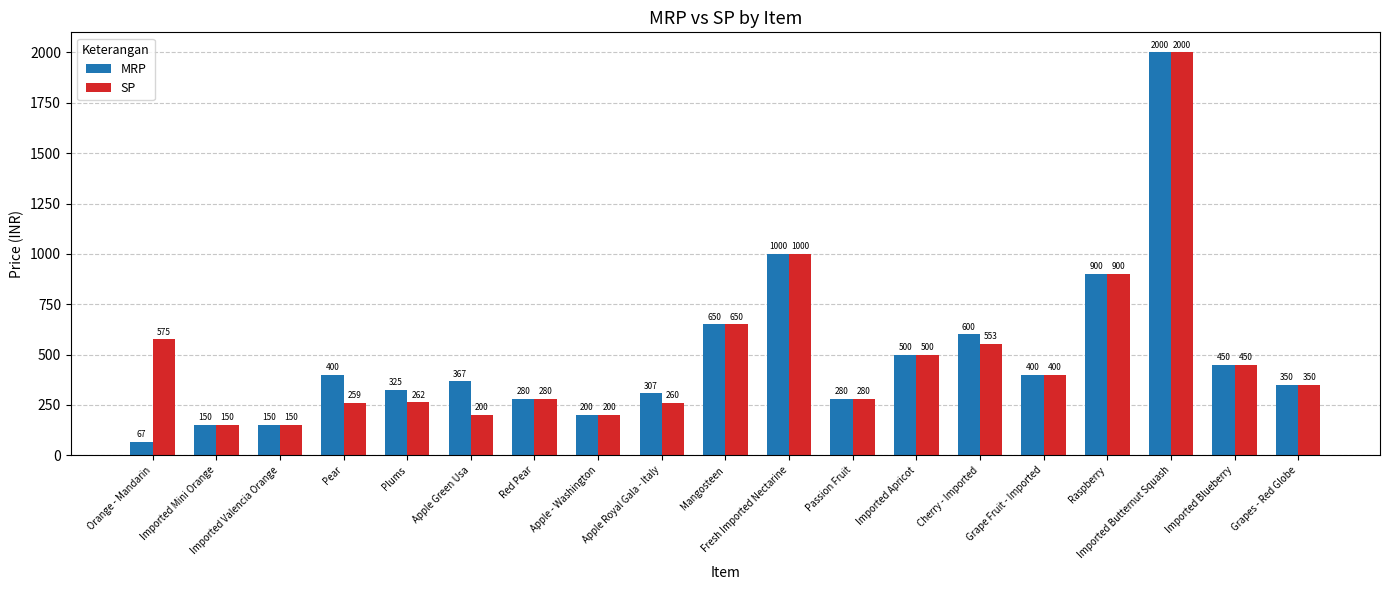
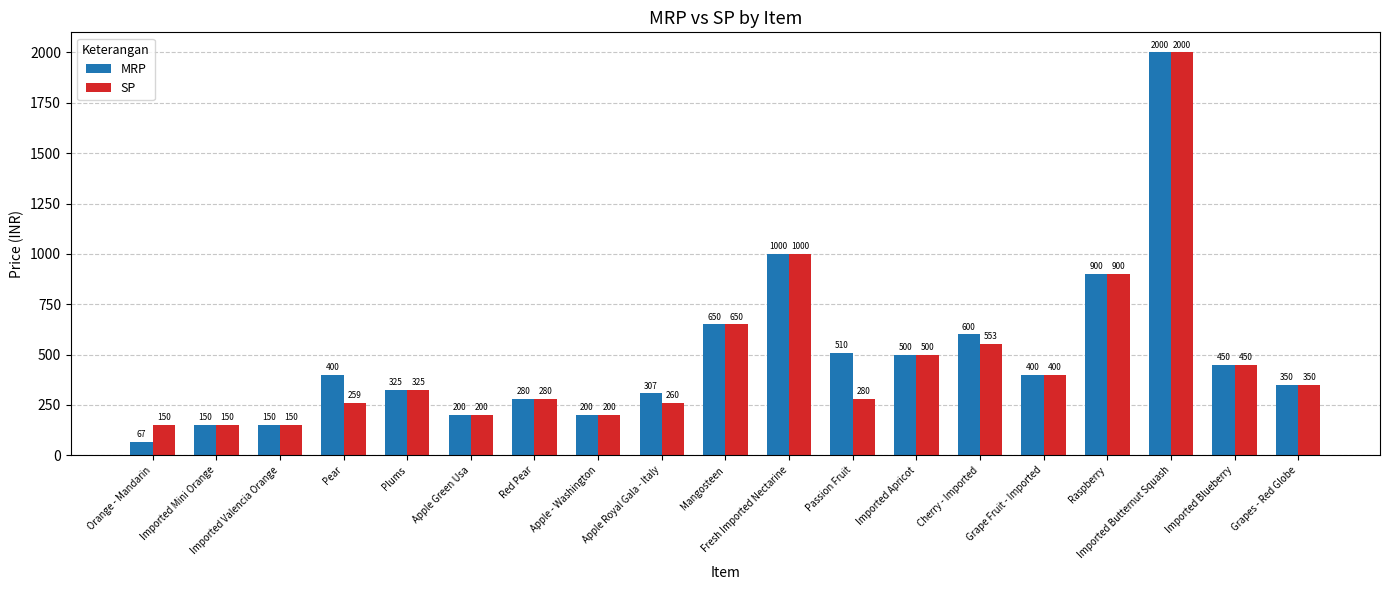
  {
    "MRP": {
      "Orange - Mandarin": 67,
      "Imported Mini Orange": 150,
      "Imported Valencia Orange": 150,
      "Pear": 400,
      "Plums": 325,
-     "Apple Green Usa": 367,
+     "Apple Green Usa": 200,
      "Red Pear": 280,
      "Apple - Washington": 200,
      "Apple Royal Gala - Italy": 307,
      "Mangosteen": 650,
      "Fresh Imported Nectarine": 1000,
-     "Passion Fruit": 280,
+     "Passion Fruit": 510,
      "Imported Apricot": 500,
      "Cherry - Imported": 600,
      "Grape Fruit - Imported": 400,
      "Raspberry": 900,
      "Imported Butternut Squash": 2000,
      "Imported Blueberry": 450,
      "Grapes - Red Globe": 350
    },
    "SP": {
-     "Orange - Mandarin": 575,
+     "Orange - Mandarin": 150,
      "Imported Mini Orange": 150,
      "Imported Valencia Orange": 150,
      "Pear": 259,
-     "Plums": 262,
+     "Plums": 325,
      "Apple Green Usa": 200,
      "Red Pear": 280,
      "Apple - Washington": 200,
      "Apple Royal Gala - Italy": 260,
      "Mangosteen": 650,
      "Fresh Imported Nectarine": 1000,
      "Passion Fruit": 280,
      "Imported Apricot": 500,
      "Cherry - Imported": 553,
      "Grape Fruit - Imported": 400,
      "Raspberry": 900,
      "Imported Butternut Squash": 2000,
      "Imported Blueberry": 450,
      "Grapes - Red Globe": 350
    }
  }
